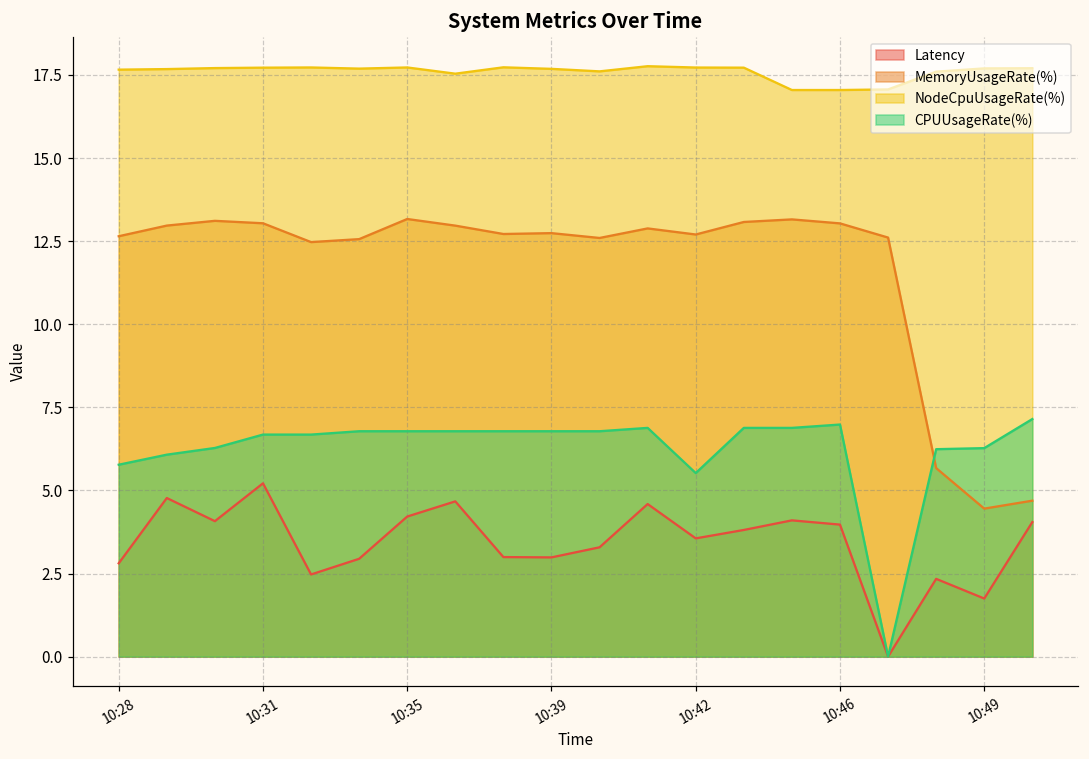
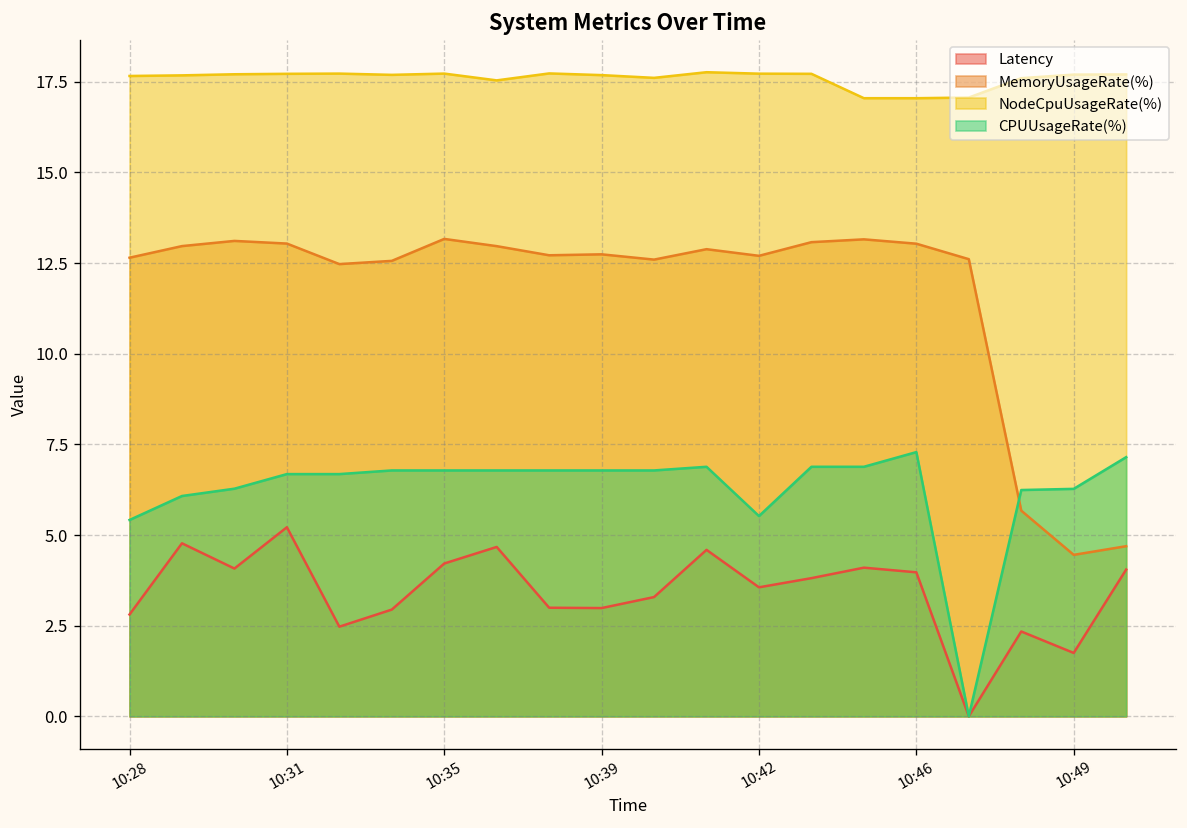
  {
    "CPUUsageRate(%)": {
-     "10:28": 5.8,
+     "10:28": 5.4,
      "10:31": 6.7,
      "10:35": 6.8,
      "10:39": 6.8,
      "10:42": 5.5,
-     "10:46": 7.0,
+     "10:46": 7.3,
      "10:49": 6.3
    }
  }
